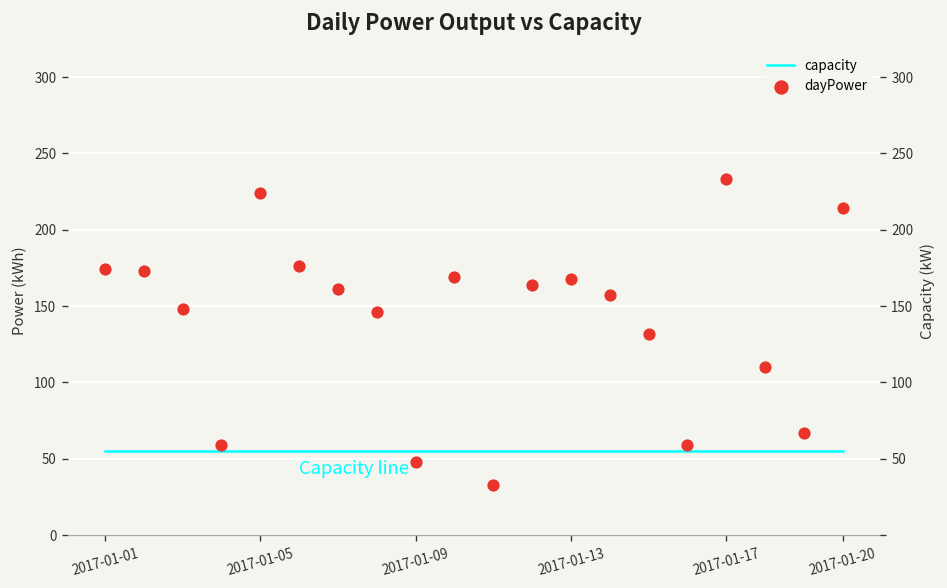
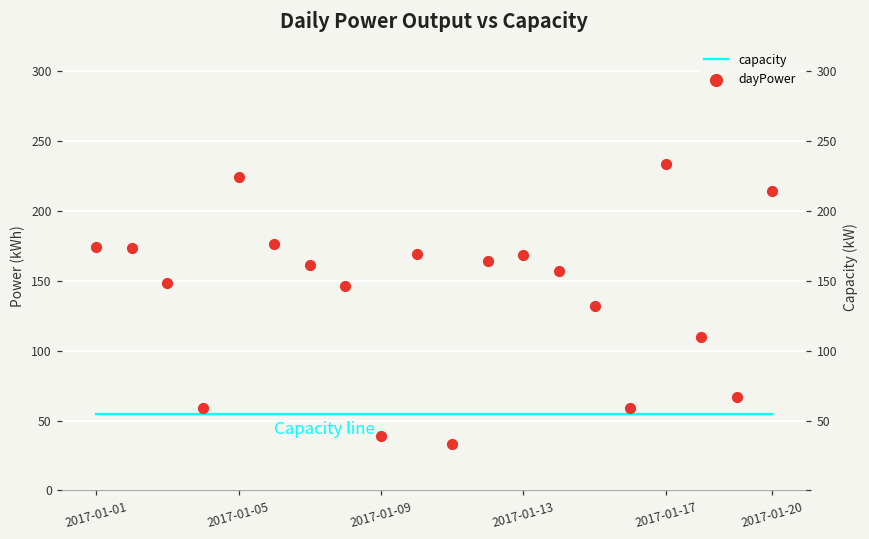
  {
    "capacity": {
      "2017-01-01": 55,
      "2017-01-05": 55,
      "2017-01-09": 55,
      "2017-01-13": 55,
      "2017-01-17": 55,
      "2017-01-20": 55
    },
    "dayPower": {
-     "2017-01-09": 48
+     "2017-01-09": 39
    }
  }
